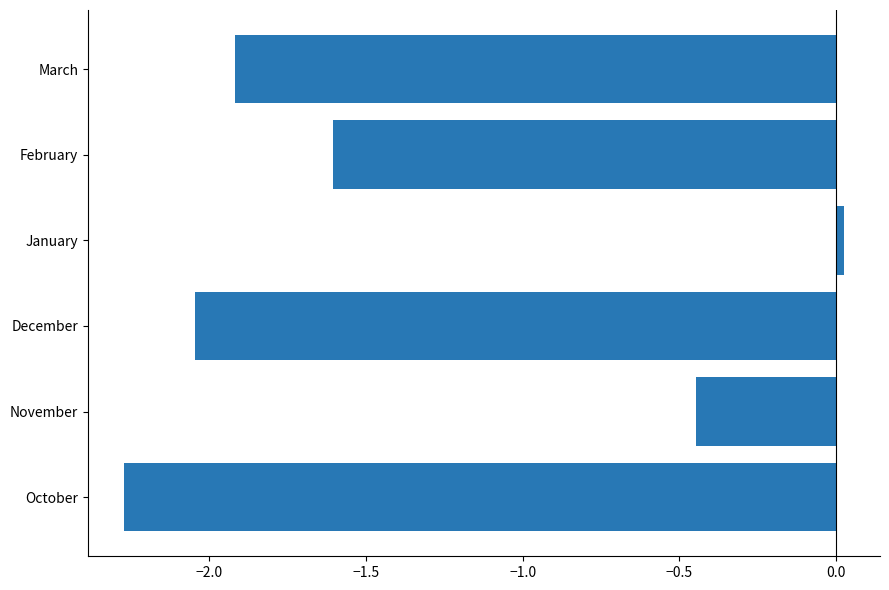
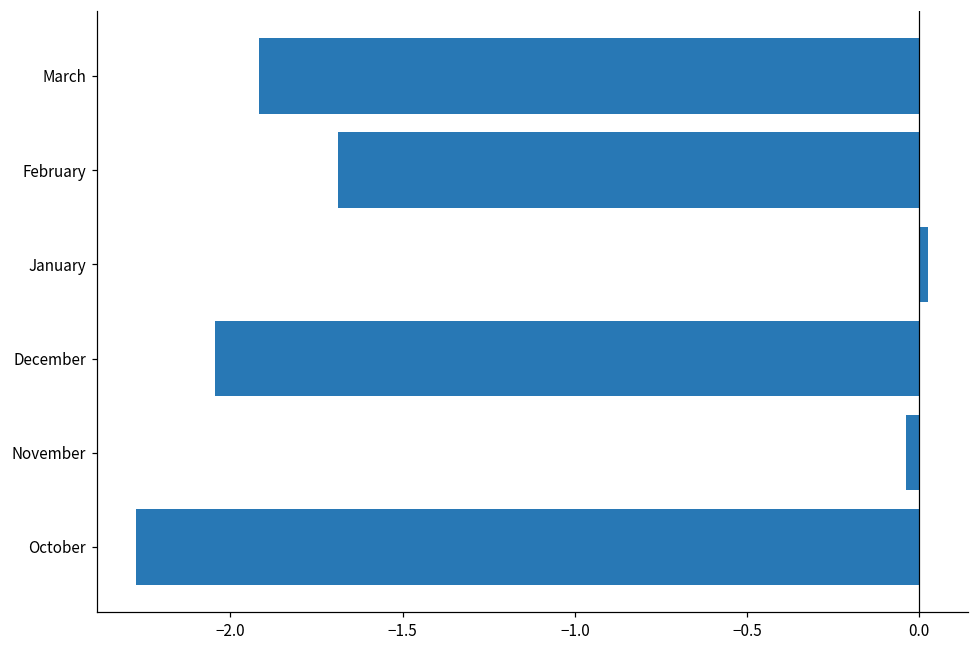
  {
    "March": -1.92,
-   "February": -1.60,
+   "February": -1.69,
    "January": 0.03,
    "December": -2.05,
-   "November": -0.45,
+   "November": -0.04,
    "October": -2.27
  }
